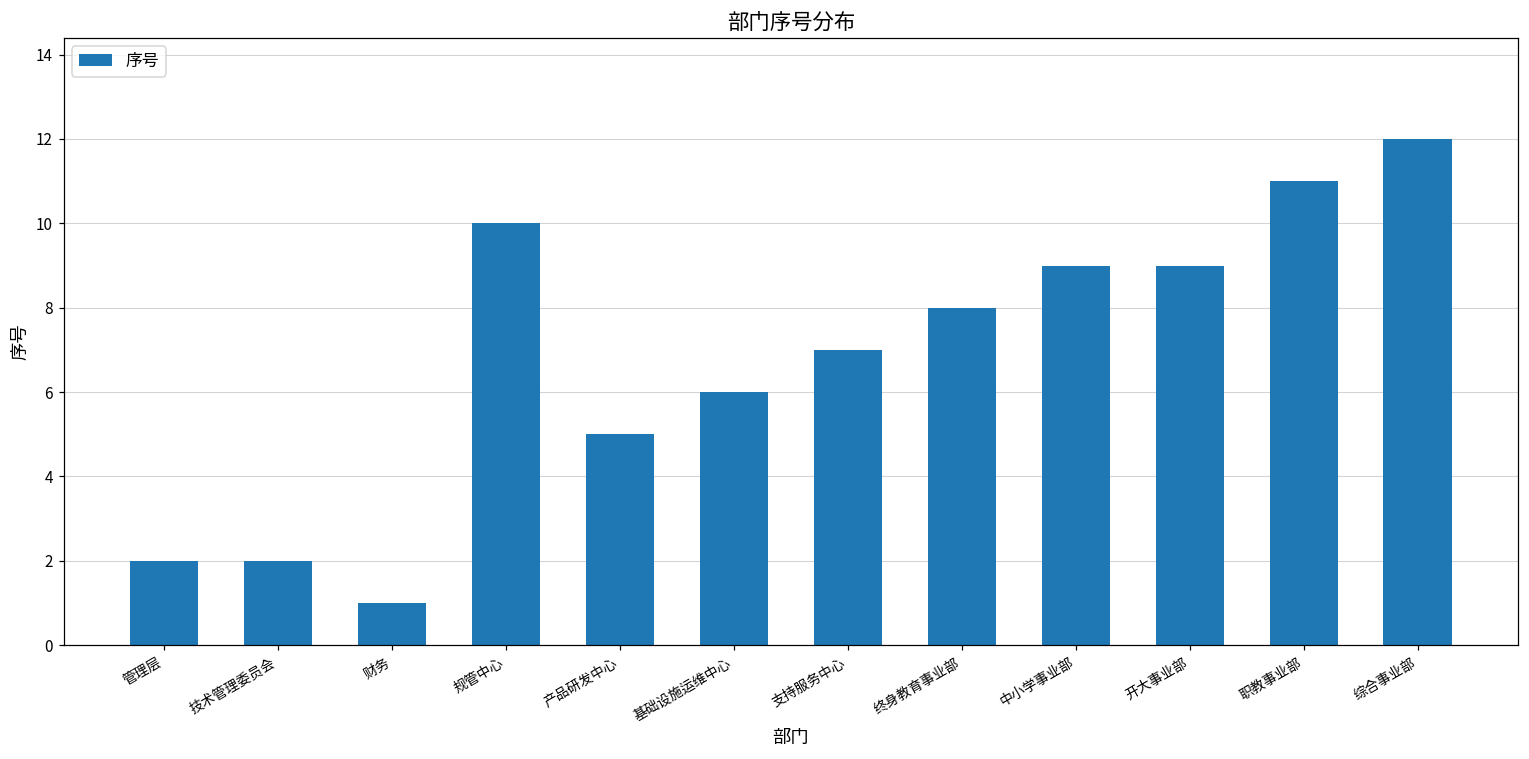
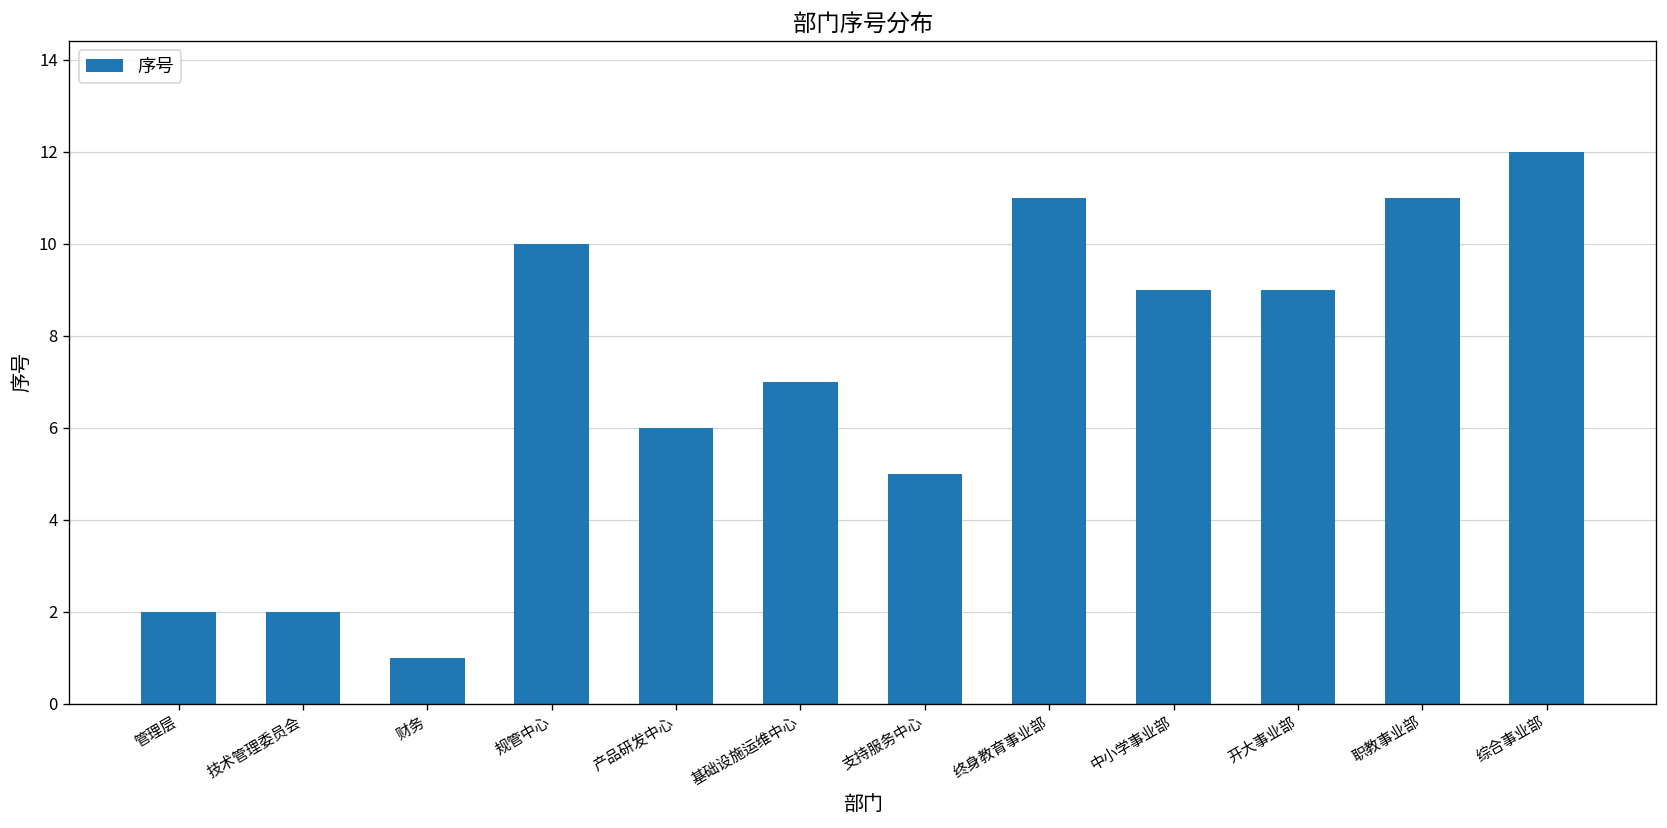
  {
    "管理层": 2,
    "技术管理委员会": 2,
    "财务": 1,
    "规管中心": 10,
-   "产品研发中心": 5,
-   "基础设施运维中心": 6,
-   "支持服务中心": 7,
-   "终身教育事业部": 8,
+   "产品研发中心": 6,
+   "基础设施运维中心": 7,
+   "支持服务中心": 5,
+   "终身教育事业部": 11,
    "中小学事业部": 9,
    "开大事业部": 9,
    "职教事业部": 11,
    "综合事业部": 12
  }
